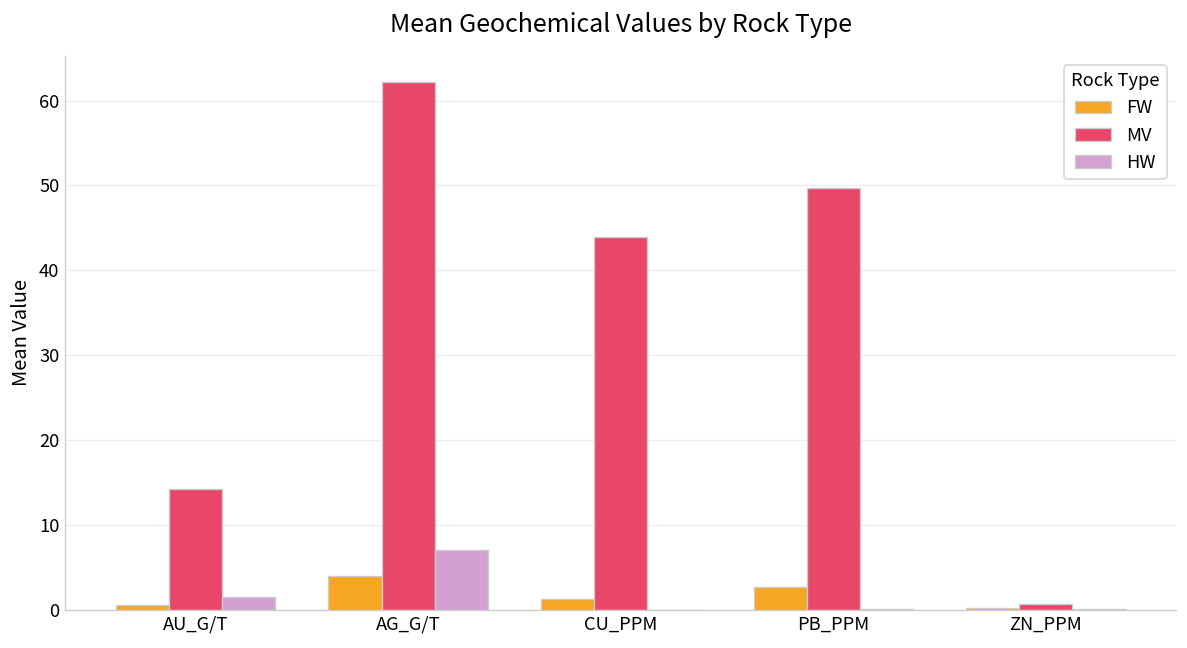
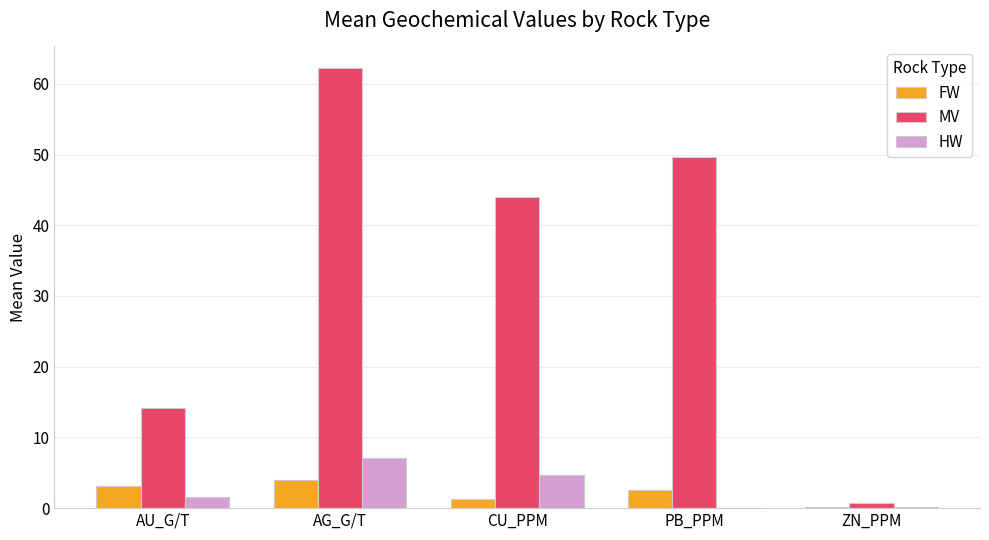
  {
    "FW": {
-     "AU_G/T": 1,
+     "AU_G/T": 3,
      "AG_G/T": 4,
      "CU_PPM": 1,
      "PB_PPM": 3
    },
    "MV": {
      "AU_G/T": 14,
      "AG_G/T": 62,
      "CU_PPM": 44,
      "PB_PPM": 50,
      "ZN_PPM": 1
    },
    "HW": {
      "AU_G/T": 2,
      "AG_G/T": 7,
-     "CU_PPM": 0
+     "CU_PPM": 5
    }
  }
